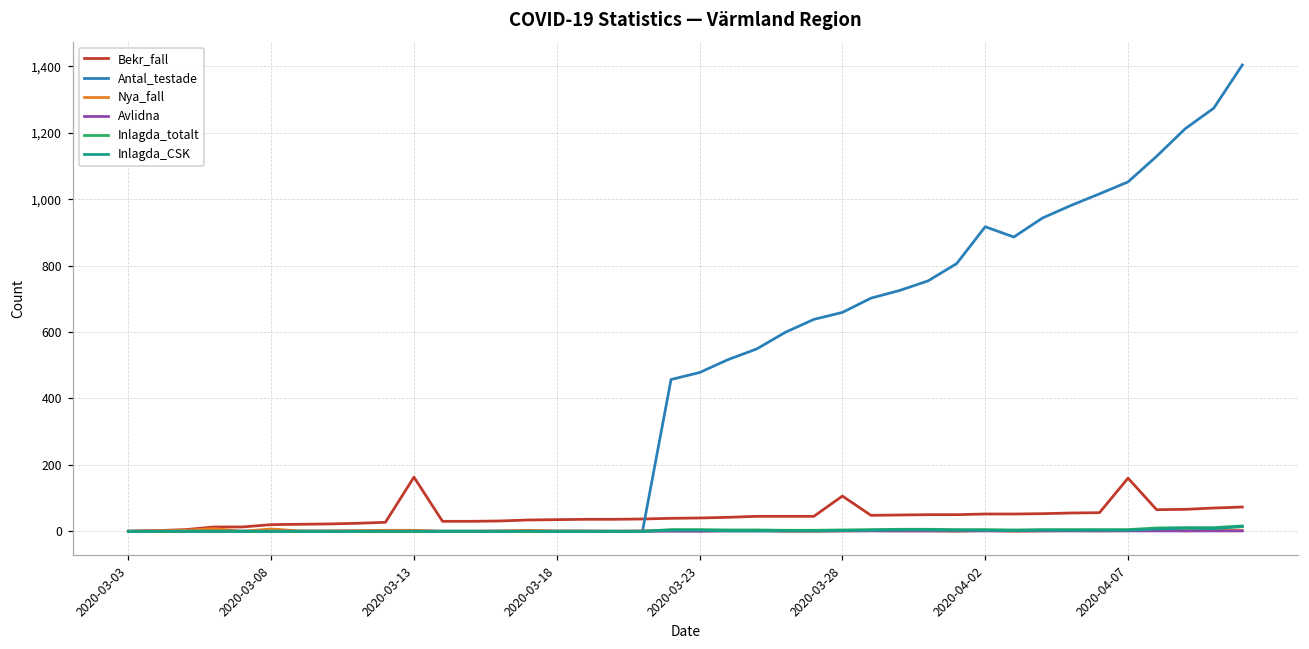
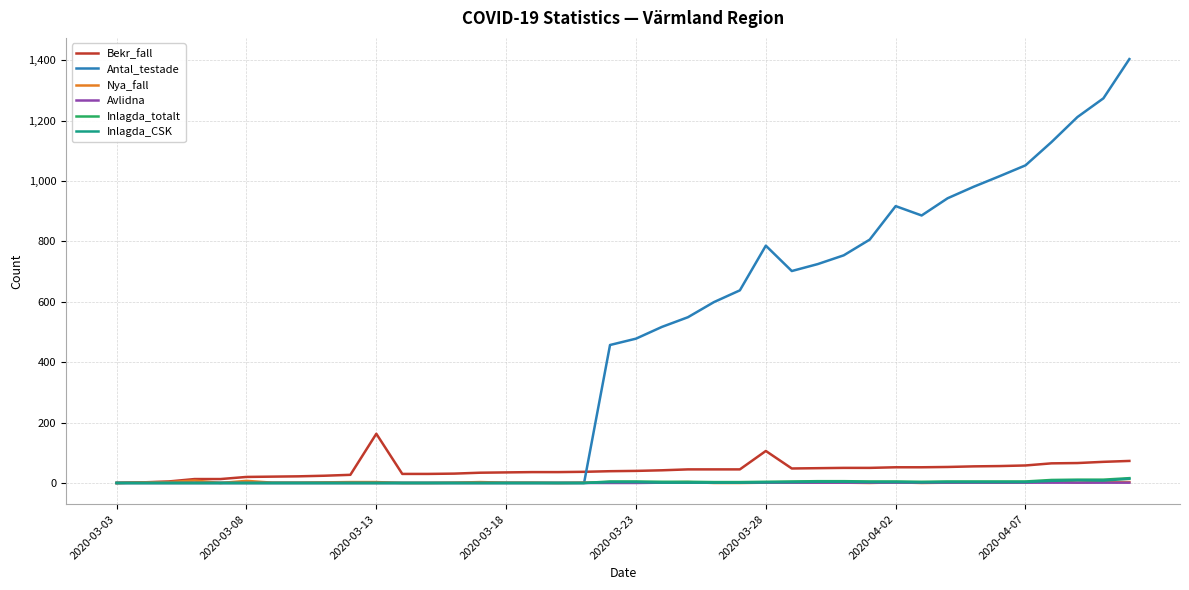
  {
    "Bekr_fall": {
      "2020-03-08": "20",
      "2020-03-13": "160",
      "2020-03-18": "40",
      "2020-03-23": "40",
      "2020-03-28": "110",
      "2020-04-02": "50",
-     "2020-04-07": "160"
+     "2020-04-07": "60"
    },
    "Antal_testade": {
      "2020-03-23": "480",
-     "2020-03-28": "660",
+     "2020-03-28": "790",
      "2020-04-02": "920",
      "2020-04-07": "1,050"
    }
  }
